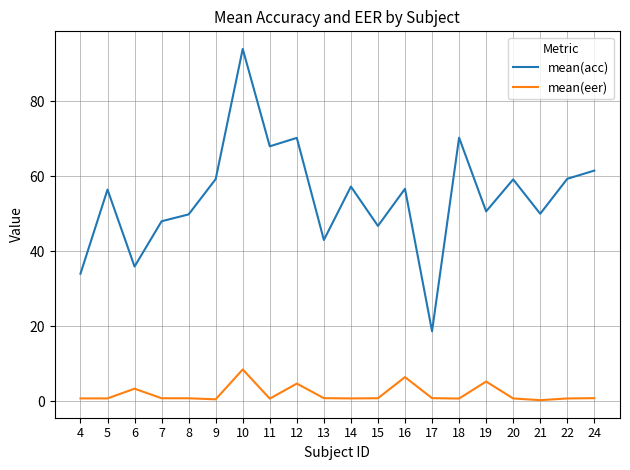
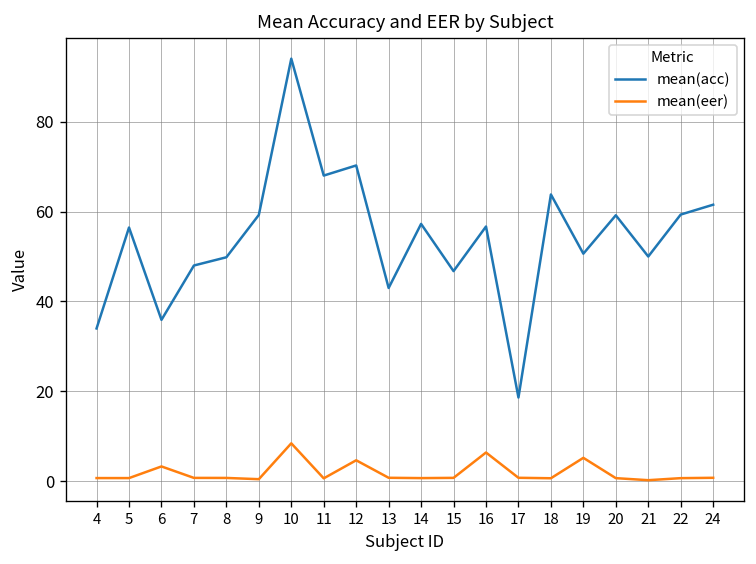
  {
    "mean(acc)": {
      "4": 34,
      "5": 56,
      "6": 36,
      "7": 48,
      "8": 50,
      "9": 59,
      "10": 94,
      "11": 68,
      "12": 70,
      "13": 43,
      "14": 57,
      "15": 47,
      "16": 57,
      "17": 19,
-     "18": 70,
+     "18": 64,
      "19": 51,
      "20": 59,
      "21": 50,
      "22": 59,
      "24": 62
    },
    "mean(eer)": {
      "4": 1,
      "5": 1,
      "6": 3,
      "7": 1,
      "8": 1,
      "9": 0,
      "10": 8,
      "11": 1,
      "12": 5,
      "13": 1,
      "14": 1,
      "15": 1,
      "16": 6,
      "17": 1,
      "18": 1,
      "19": 5,
      "20": 1,
      "21": 0,
      "22": 1,
      "24": 1
    }
  }
